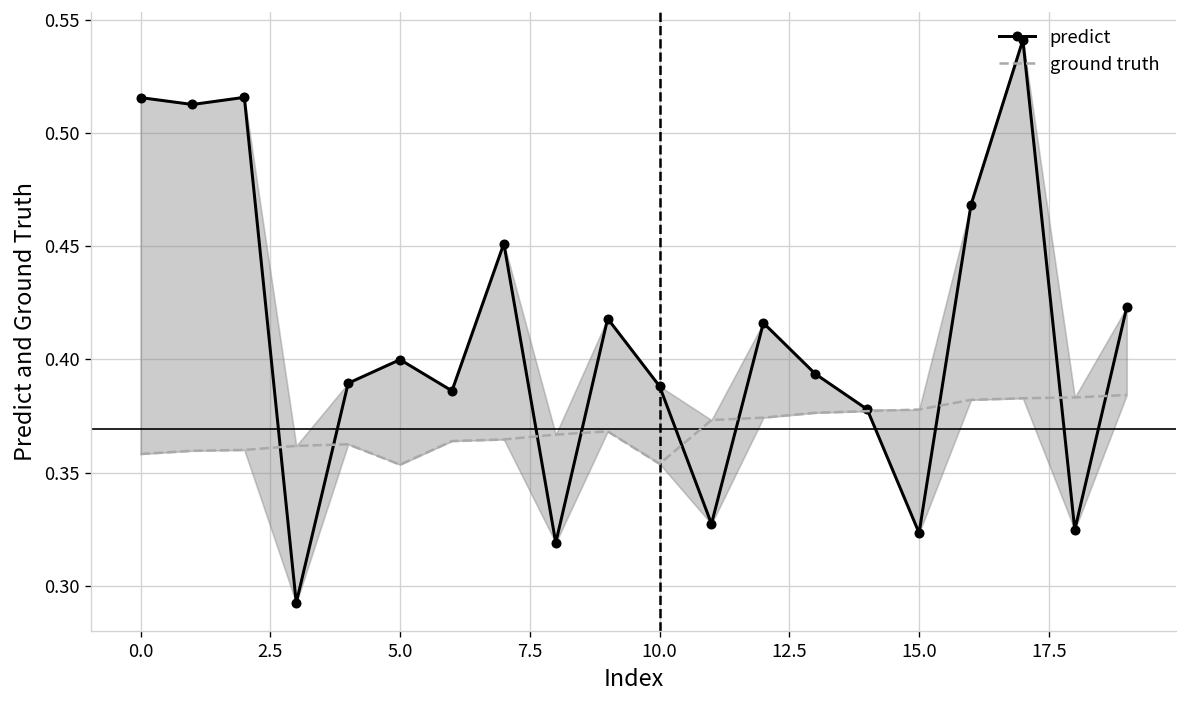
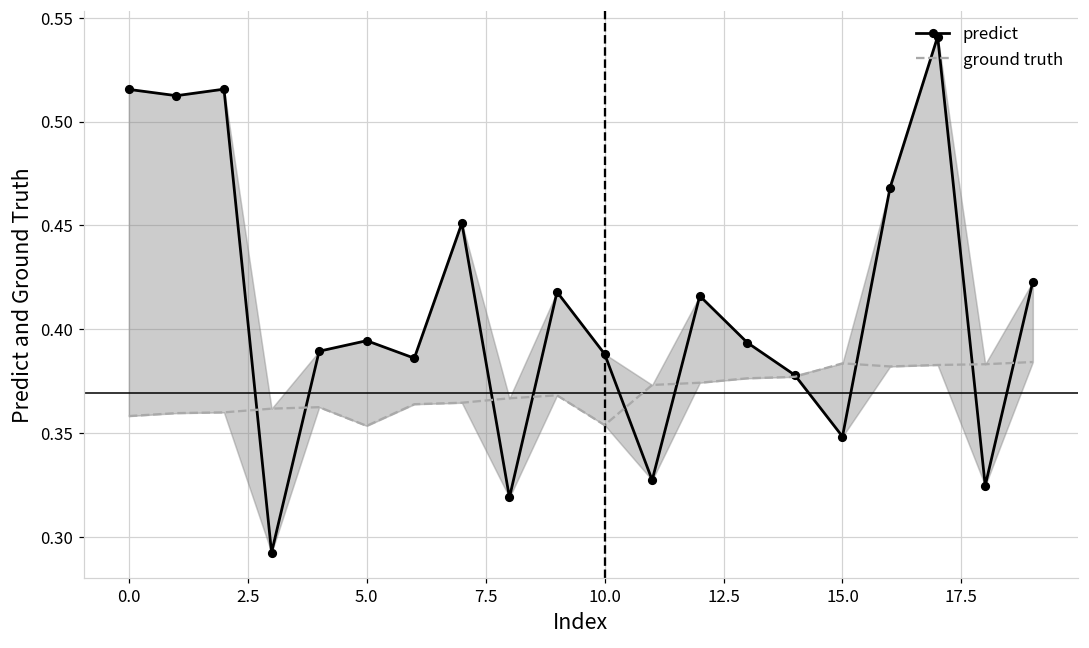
  {
    "predict": {
-     "5.0": 0.400,
-     "15.0": 0.323
+     "5.0": 0.395,
+     "15.0": 0.348
    },
    "ground truth": {
      "0.0": 0.358,
      "5.0": 0.353,
      "10.0": 0.354,
-     "15.0": 0.378
+     "15.0": 0.384
    }
  }
